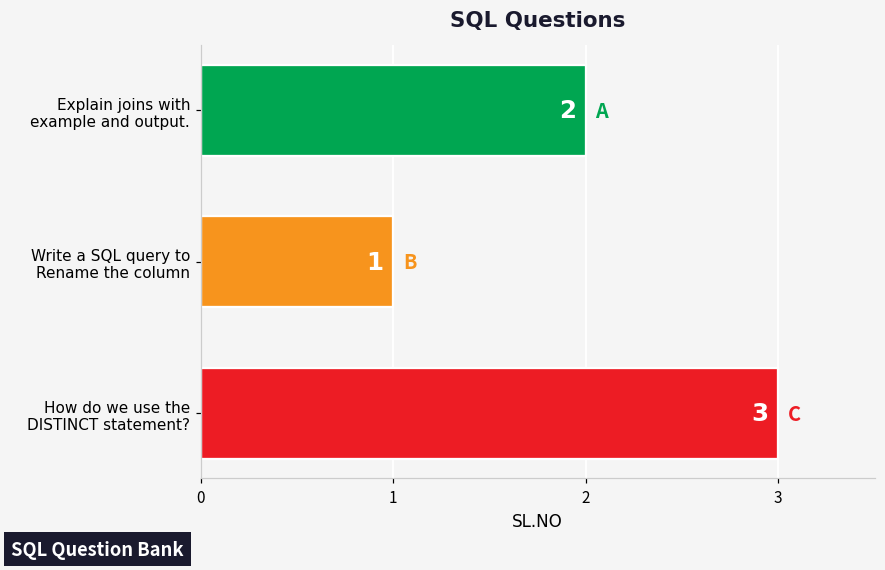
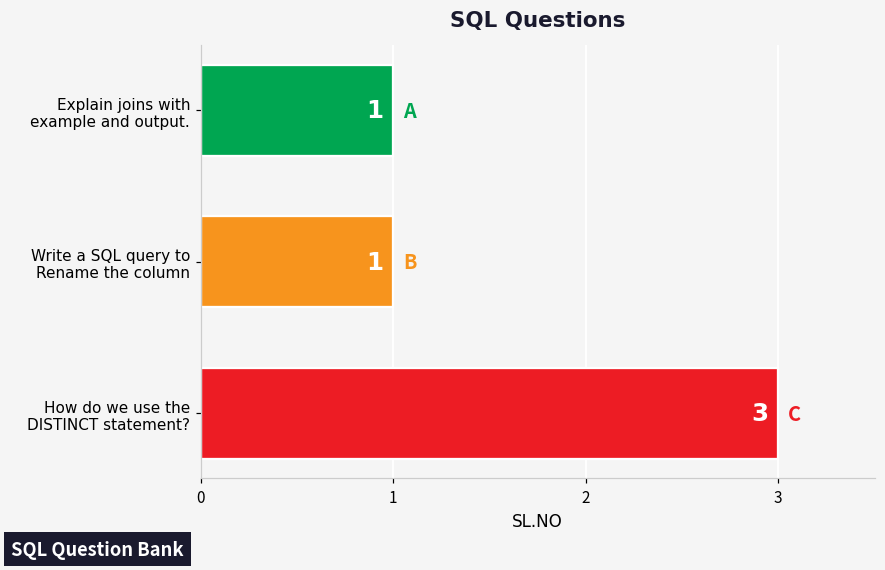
  {
-   "Explain joins with example and output.": 2,
+   "Explain joins with example and output.": 1,
    "Write a SQL query to Rename the column": 1,
    "How do we use the DISTINCT statement?": 3
  }
